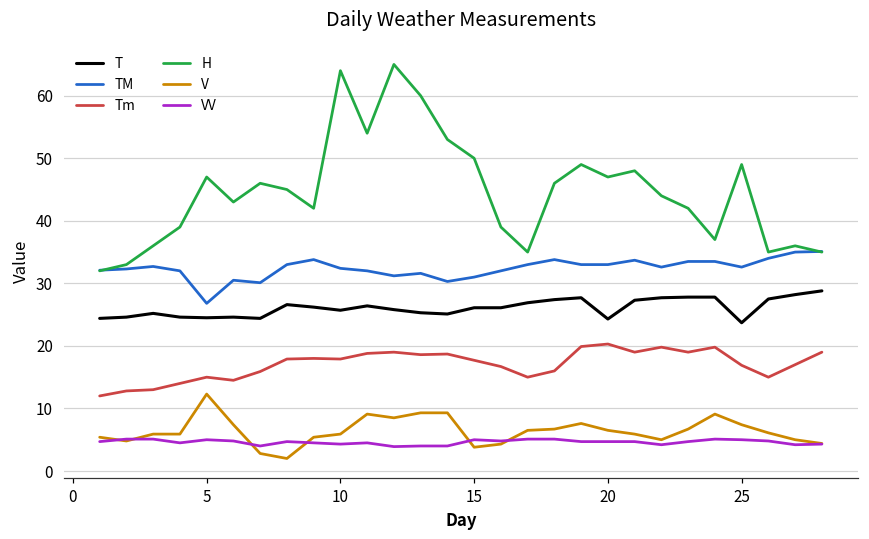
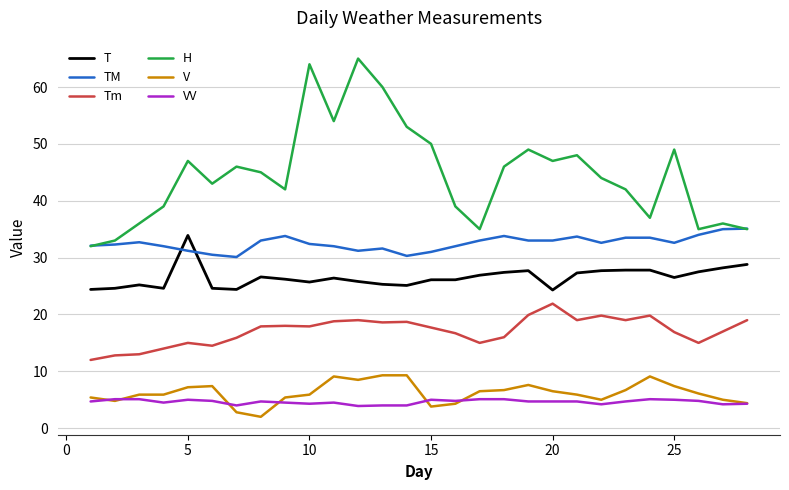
  {
    "T": {
-     "5": 25,
+     "5": 34,
      "10": 26,
      "15": 26,
      "20": 24,
-     "25": 24
+     "25": 27
    },
    "TM": {
-     "5": 27,
+     "5": 31,
      "10": 32,
      "15": 31,
      "20": 33,
      "25": 33
    },
    "Tm": {
      "5": 15,
      "10": 18,
      "15": 18,
-     "20": 20,
+     "20": 22,
      "25": 17
    },
    "H": {
      "5": 47,
      "10": 64,
      "15": 50,
      "20": 47,
      "25": 49
    },
    "V": {
-     "5": 12,
+     "5": 7,
      "10": 6,
      "15": 4,
      "20": 7,
      "25": 7
    },
    "VV": {
      "5": 5,
      "10": 4,
      "15": 5,
      "20": 5,
      "25": 5
    }
  }
